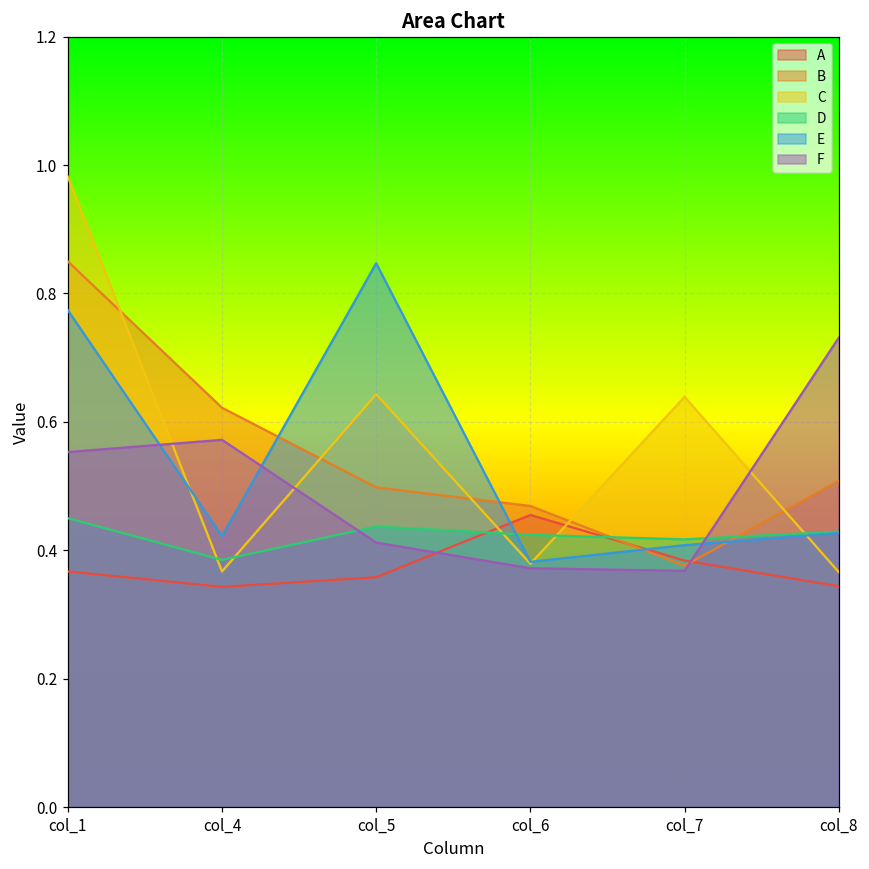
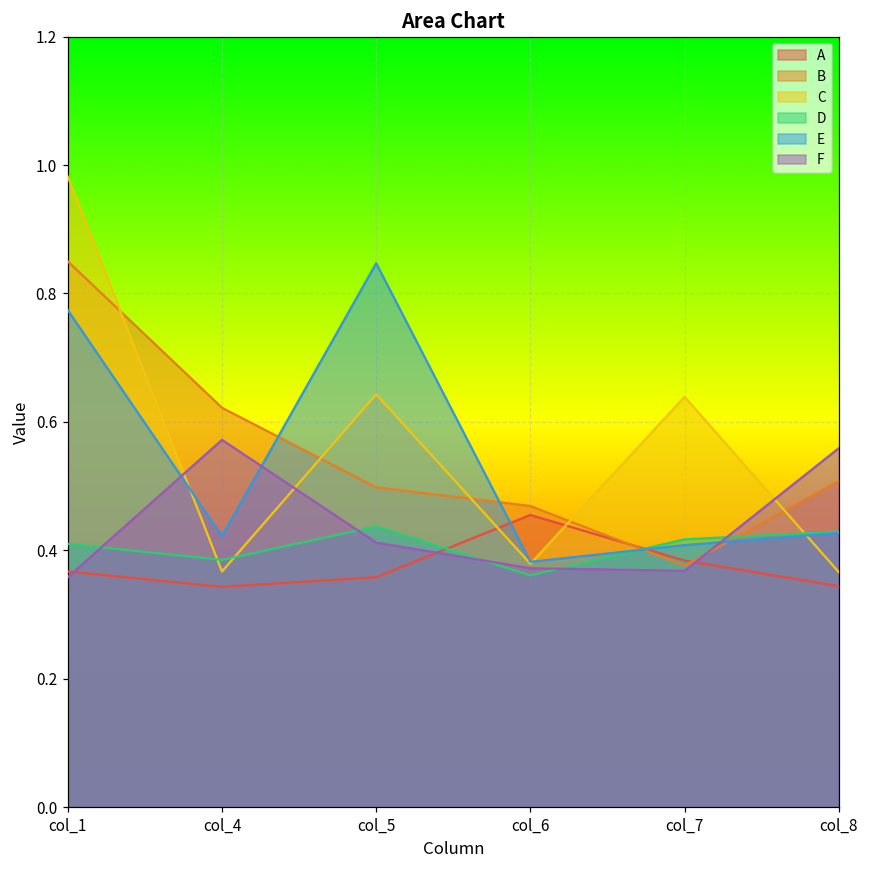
  {
    "D": {
-     "col_1": 0.45,
+     "col_1": 0.41,
      "col_4": 0.39,
      "col_5": 0.44,
-     "col_6": 0.42,
+     "col_6": 0.36,
      "col_7": 0.42
    },
    "E": {
      "col_1": 0.77,
      "col_4": 0.42,
      "col_5": 0.85,
      "col_7": 0.41
    },
    "F": {
-     "col_1": 0.55,
+     "col_1": 0.36,
      "col_4": 0.57,
      "col_5": 0.41,
      "col_6": 0.37,
      "col_7": 0.37,
-     "col_8": 0.73
+     "col_8": 0.56
    }
  }
